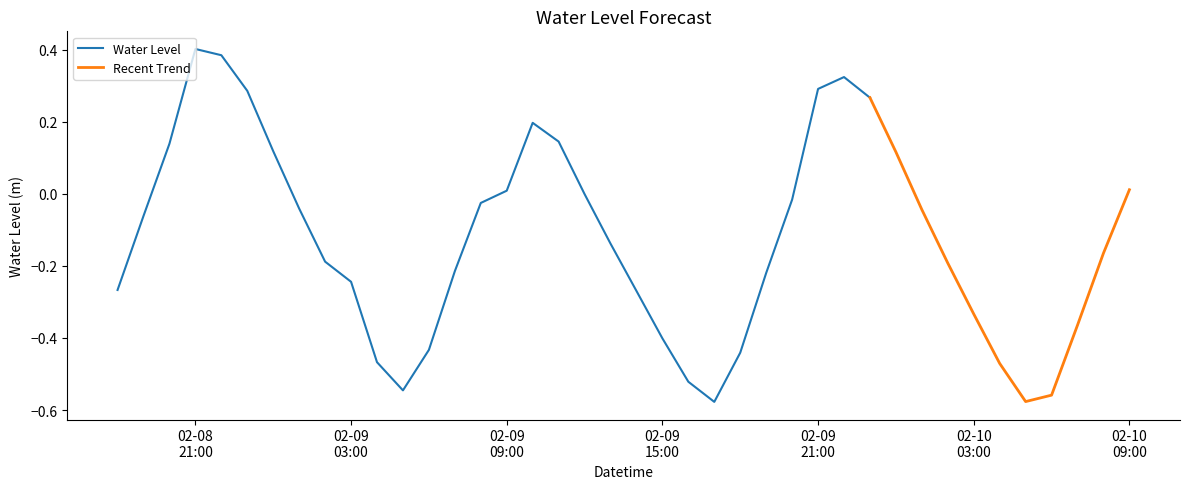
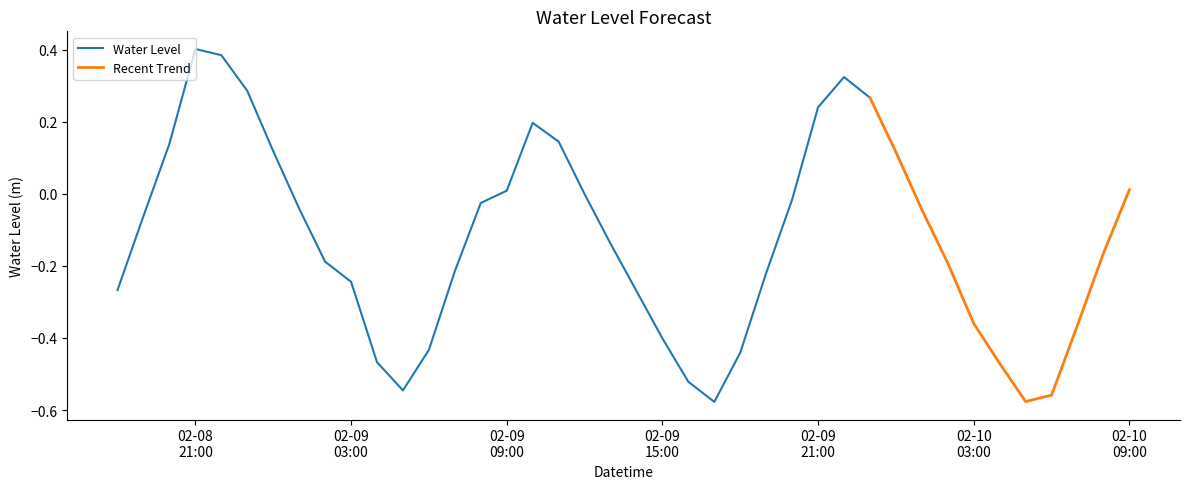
  {
    "Water Level": {
      "02-09 03:00": -0.24,
      "02-09 09:00": 0.01,
      "02-09 15:00": -0.40,
-     "02-09 21:00": 0.29
+     "02-09 21:00": 0.24
    },
    "Recent Trend": {
-     "02-10 03:00": -0.33,
+     "02-10 03:00": -0.36,
      "02-10 09:00": 0.01
    }
  }
